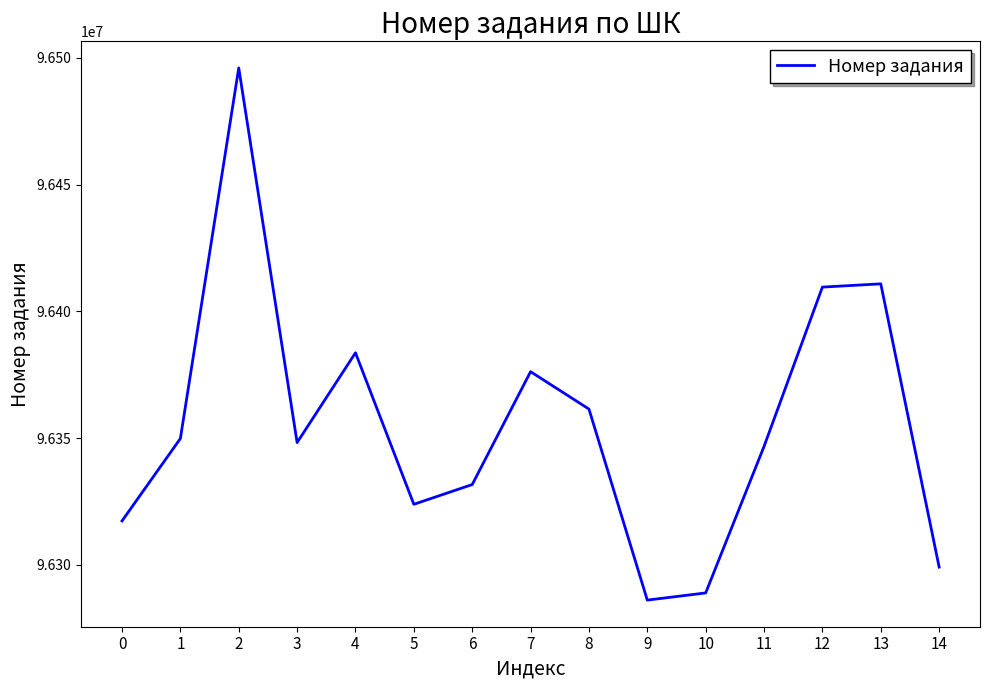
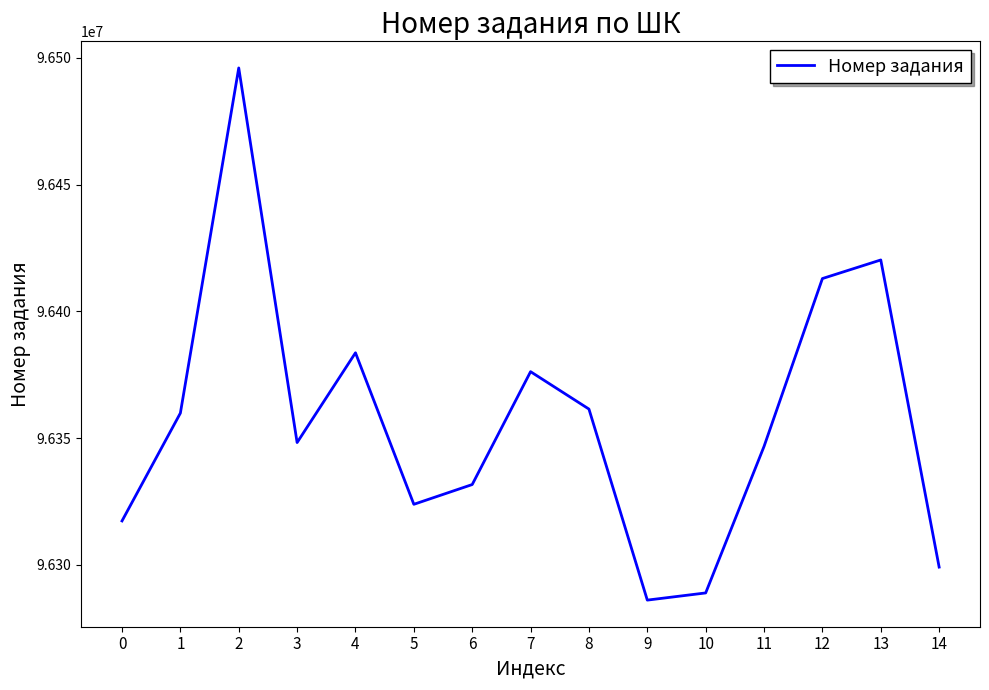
  {
    "0": 96317000,
-   "1": 96350000,
+   "1": 96360000,
    "2": 96496000,
    "3": 96348000,
    "4": 96384000,
    "5": 96324000,
    "6": 96332000,
    "7": 96376000,
    "8": 96361000,
    "9": 96286000,
    "10": 96289000,
    "11": 96347000,
-   "12": 96410000,
-   "13": 96411000,
+   "12": 96413000,
+   "13": 96420000,
    "14": 96299000
  }
